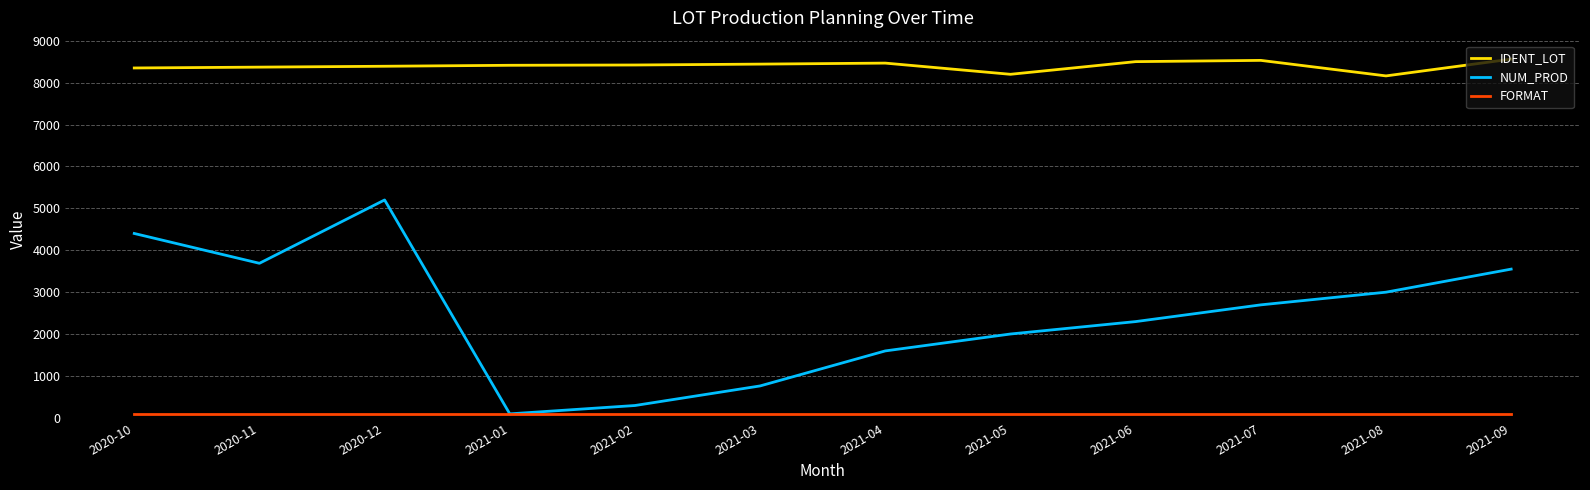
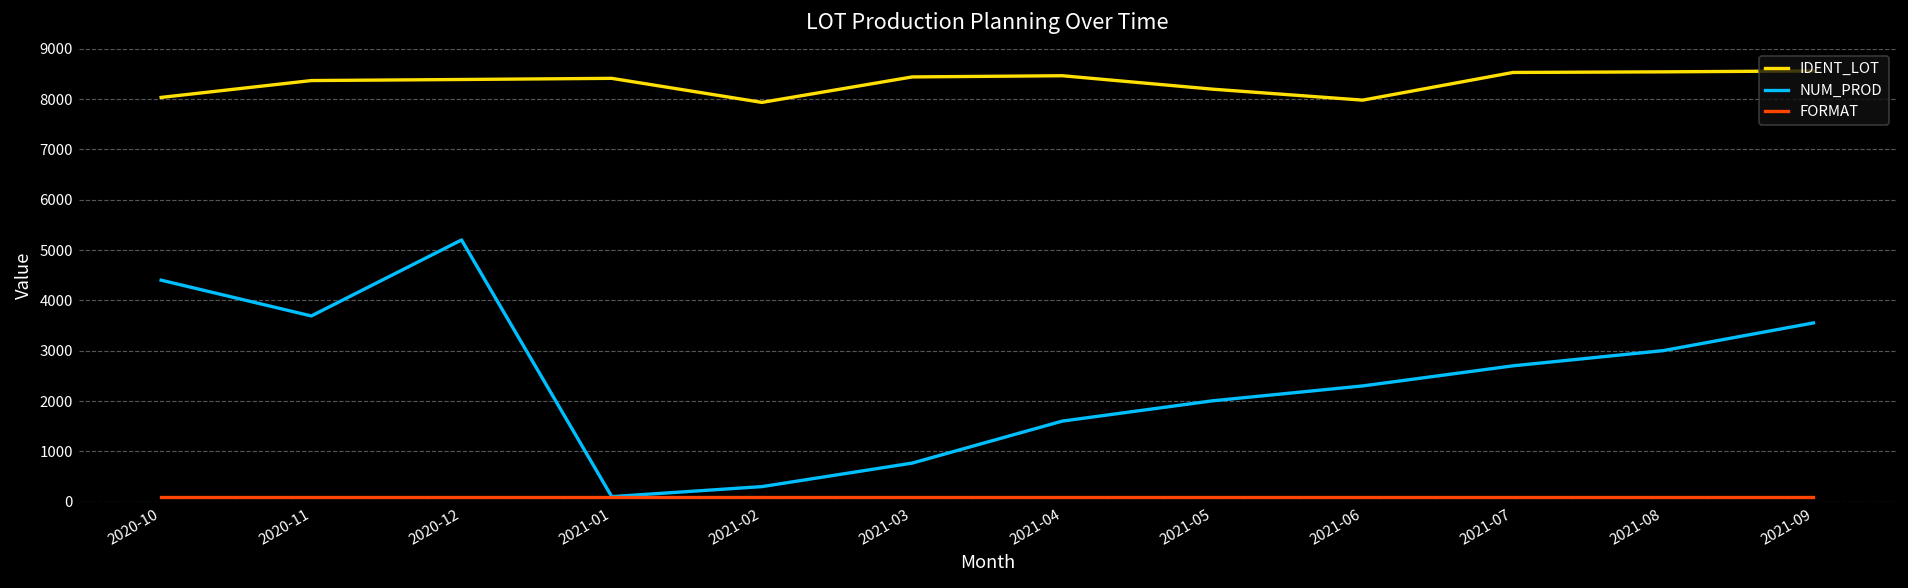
  {
    "IDENT_LOT": {
-     "2020-10": 8300,
+     "2020-10": 8000,
      "2020-11": 8400,
      "2020-12": 8400,
      "2021-01": 8400,
-     "2021-02": 8400,
+     "2021-02": 7900,
      "2021-03": 8400,
      "2021-04": 8500,
      "2021-05": 8200,
-     "2021-06": 8500,
+     "2021-06": 8000,
      "2021-07": 8500,
-     "2021-08": 8200
+     "2021-08": 8500
    },
    "NUM_PROD": {
      "2020-10": 4400,
      "2020-11": 3700,
      "2020-12": 5200,
      "2021-02": 300,
      "2021-03": 800,
      "2021-04": 1600,
      "2021-05": 2000,
      "2021-06": 2300,
      "2021-07": 2700,
      "2021-08": 3000,
      "2021-09": 3600
    },
    "FORMAT": {
      "2020-10": 100,
      "2020-11": 100,
      "2020-12": 100,
      "2021-02": 100,
      "2021-03": 100,
      "2021-04": 100,
      "2021-05": 100,
      "2021-06": 100,
      "2021-07": 100,
      "2021-08": 100,
      "2021-09": 100
    }
  }
